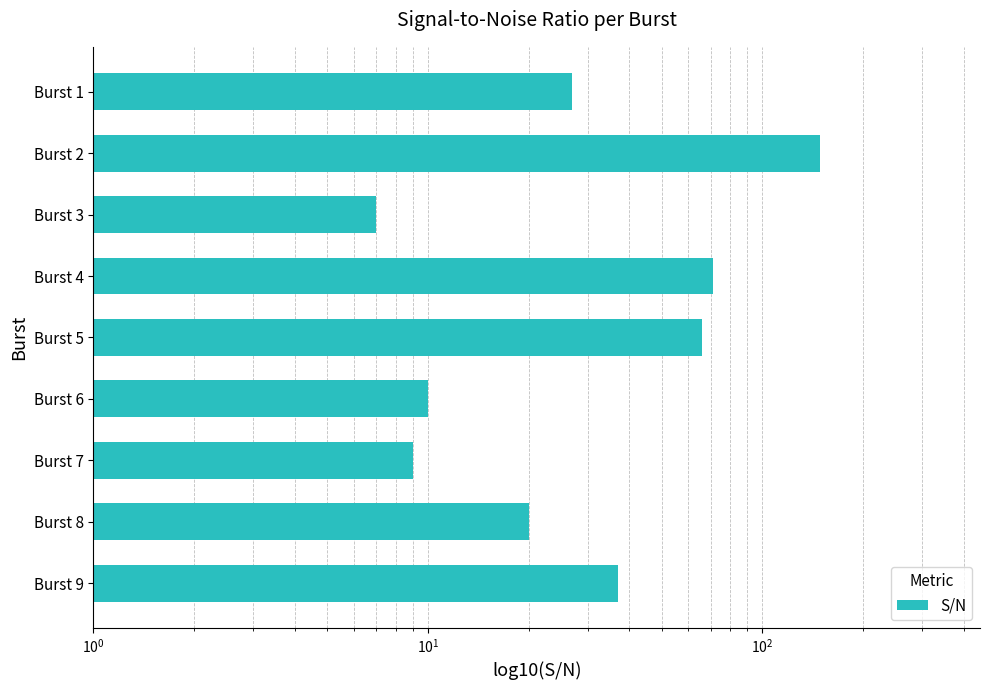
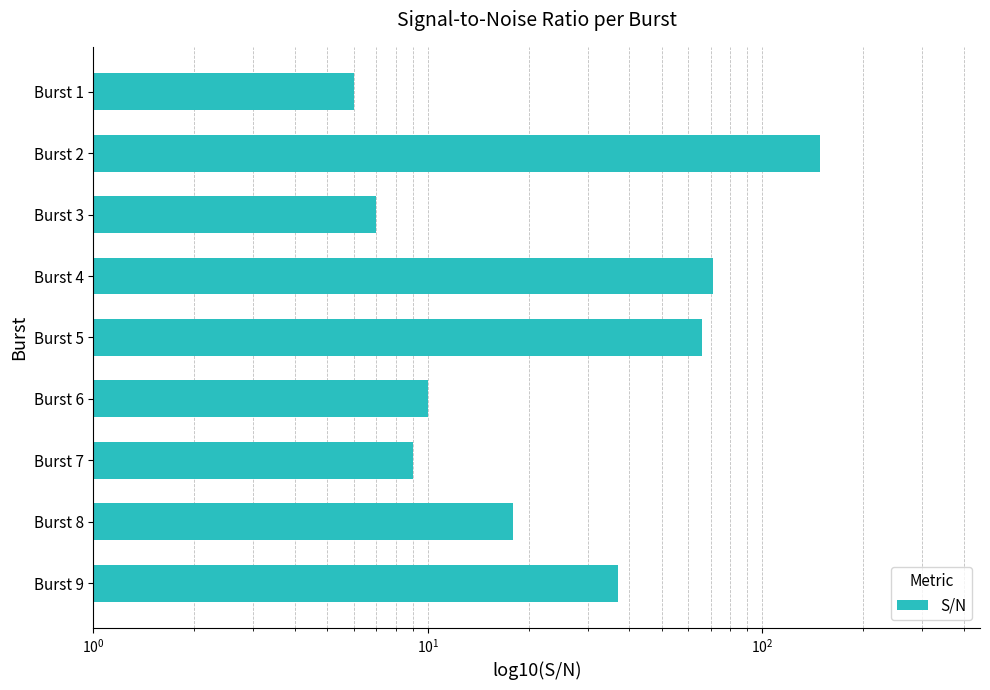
  {
-   "Burst 1": 27,
+   "Burst 1": 6,
    "Burst 2": 150,
    "Burst 3": 7,
    "Burst 4": 71,
    "Burst 5": 66,
    "Burst 6": 10,
    "Burst 7": 9,
-   "Burst 8": 20,
+   "Burst 8": 18,
    "Burst 9": 37
  }
